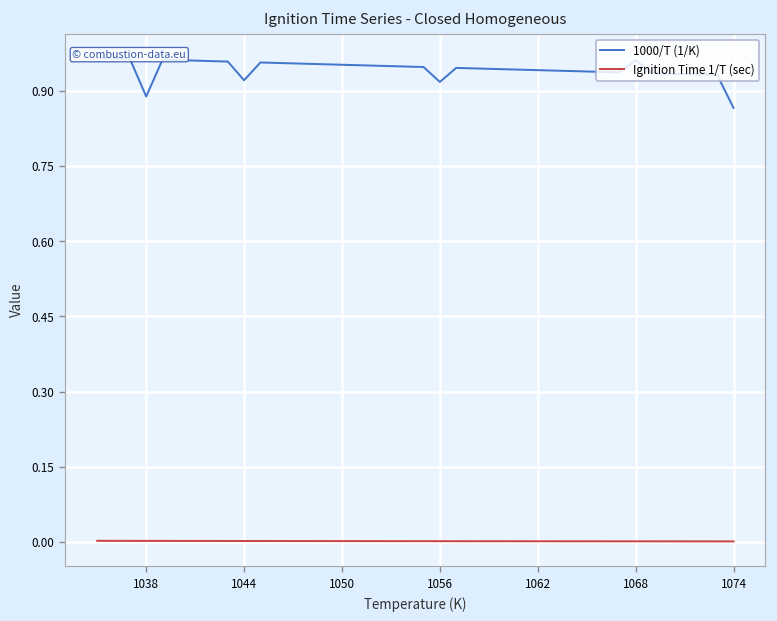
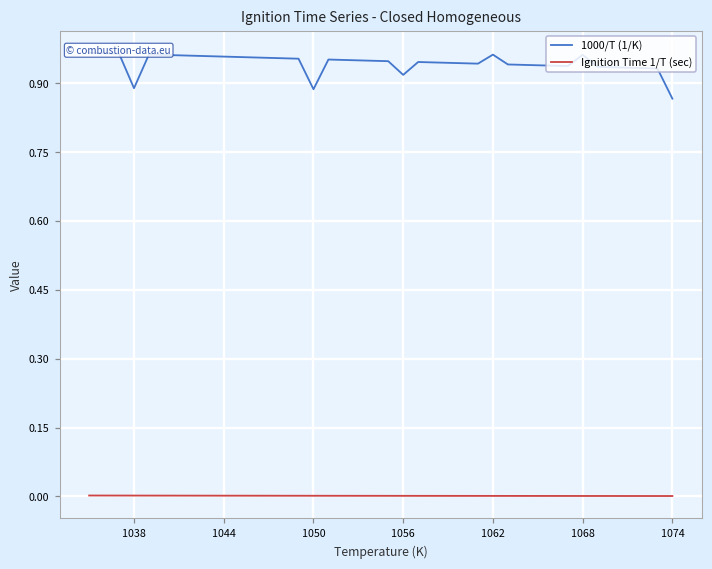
  {
    "1000/T (1/K)": {
      "1038": 0.89,
-     "1044": 0.92,
-     "1050": 0.95,
+     "1044": 0.96,
+     "1050": 0.89,
      "1056": 0.92,
-     "1062": 0.94,
+     "1062": 0.96,
      "1074": 0.87
    },
    "Ignition Time 1/T (sec)": {
      "1038": 0.00,
      "1044": 0.00,
      "1050": 0.00,
      "1056": 0.00,
      "1062": 0.00,
      "1068": 0.00,
      "1074": 0.00
    }
  }
